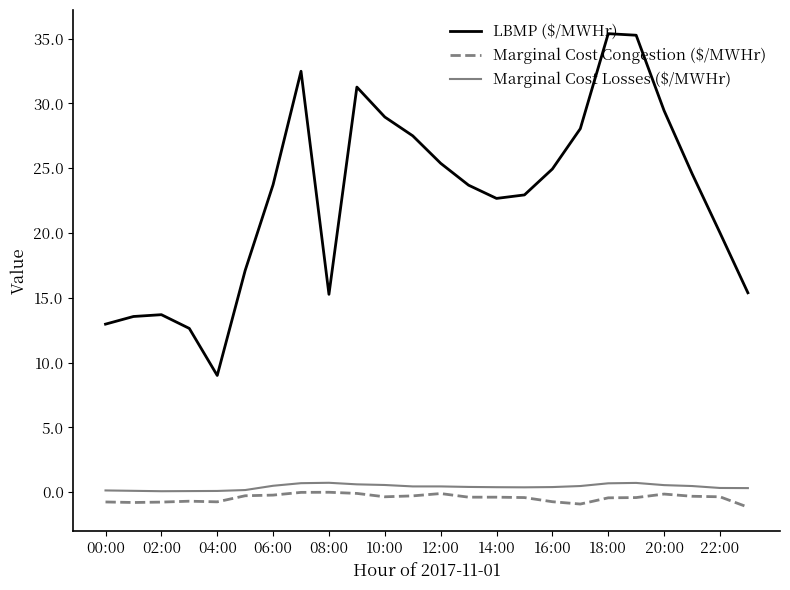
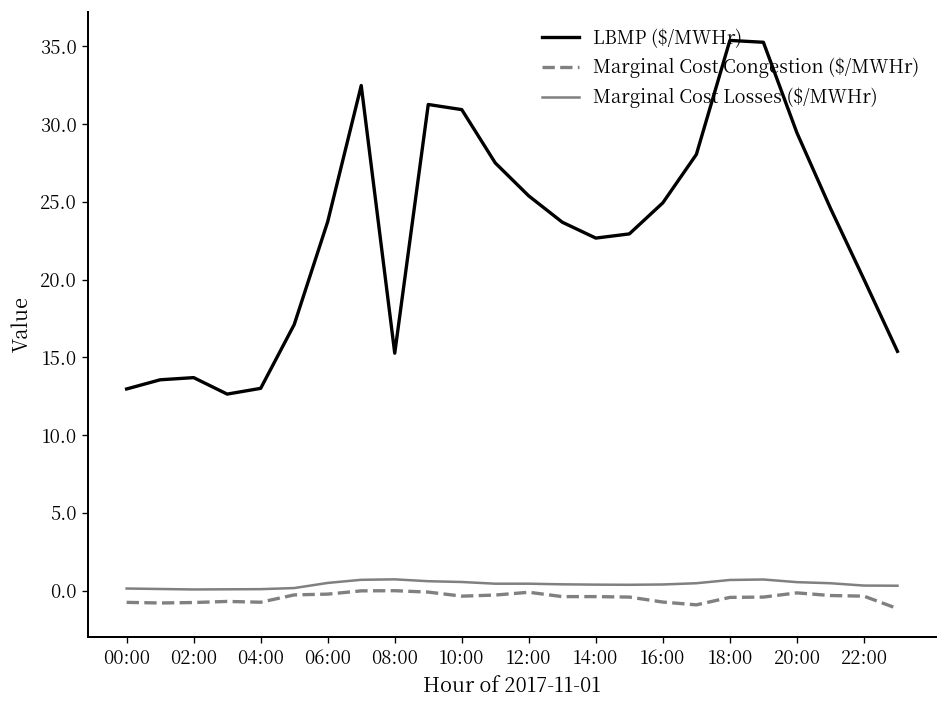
  {
    "LBMP ($/MWHr)": {
      "00:00": 13.0,
      "02:00": 13.7,
-     "04:00": 9.0,
+     "04:00": 13.0,
      "06:00": 23.7,
      "08:00": 15.3,
-     "10:00": 29.0,
+     "10:00": 30.9,
      "12:00": 25.4,
      "14:00": 22.7,
      "16:00": 24.9,
      "18:00": 35.4,
      "20:00": 29.4,
      "22:00": 20.0
    }
  }
